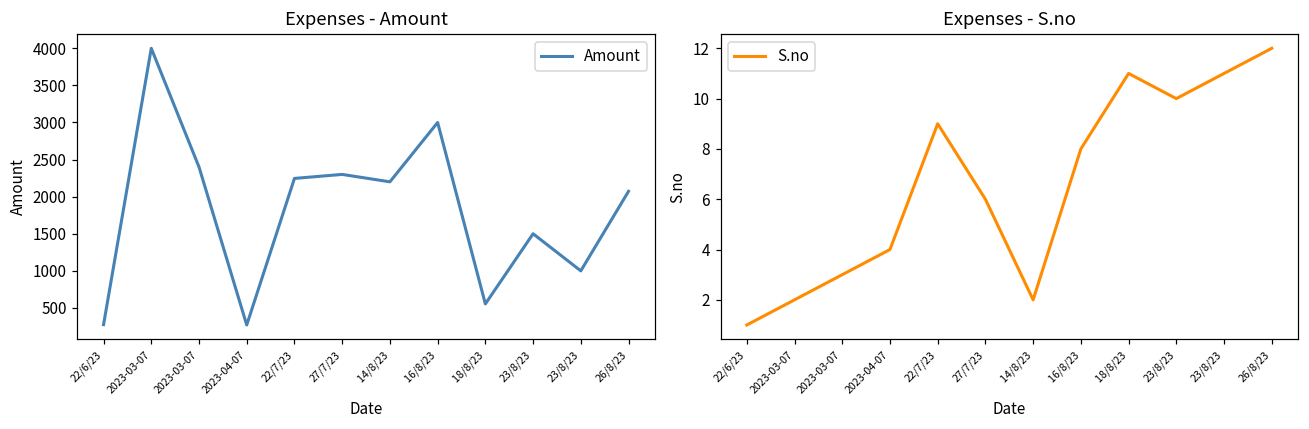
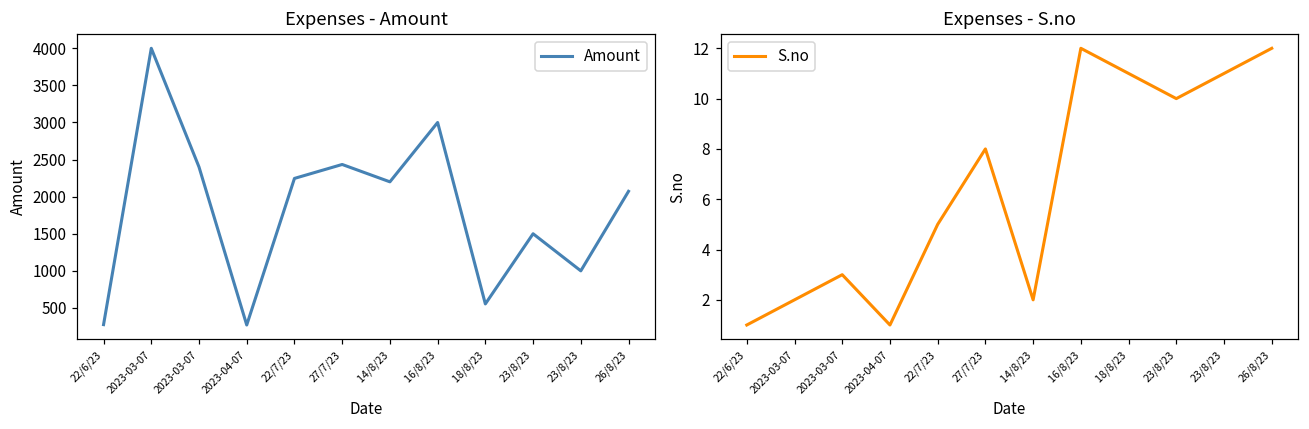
  {
    "Expenses - Amount": {
      "22/6/23": 300,
      "2023-04-07": 300,
      "22/7/23": 2200,
-     "27/7/23": 2300,
+     "27/7/23": 2400,
      "14/8/23": 2200,
      "16/8/23": 3000,
      "18/8/23": 600,
      "26/8/23": 2100
    },
    "Expenses - S.no": {
      "22/6/23": 1,
-     "2023-04-07": 4,
-     "22/7/23": 9,
-     "27/7/23": 6,
+     "2023-04-07": 1,
+     "22/7/23": 5,
+     "27/7/23": 8,
      "14/8/23": 2,
-     "16/8/23": 8,
+     "16/8/23": 12,
      "18/8/23": 11,
      "26/8/23": 12
    }
  }
